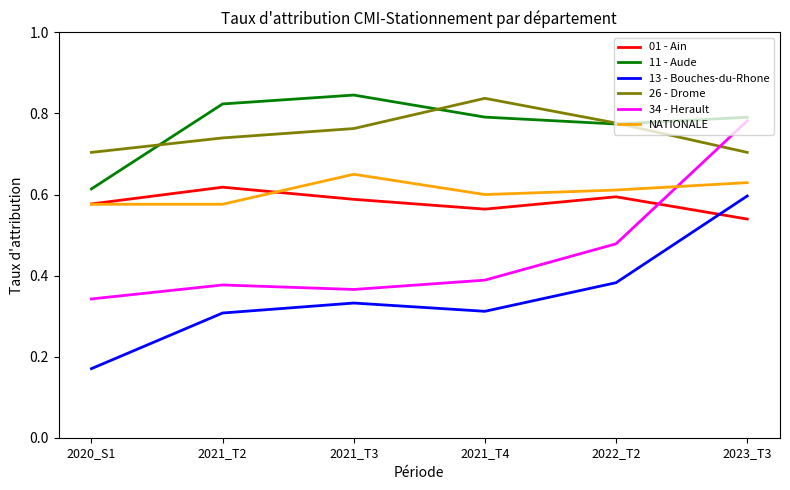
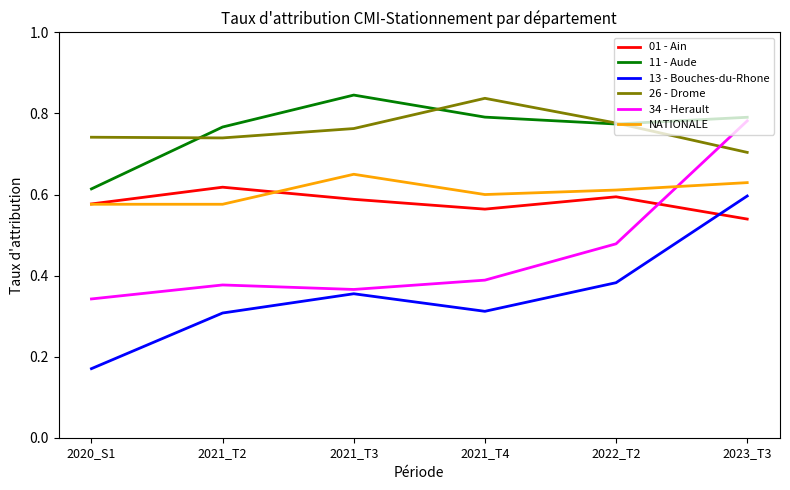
  {
    "01 - Ain": {
      "2021_T2": 0.62,
      "2021_T3": 0.59,
      "2021_T4": 0.56,
      "2022_T2": 0.59,
      "2023_T3": 0.54
    },
    "11 - Aude": {
      "2020_S1": 0.61,
-     "2021_T2": 0.82,
+     "2021_T2": 0.77,
      "2021_T3": 0.85,
      "2021_T4": 0.79
    },
    "13 - Bouches-du-Rhone": {
      "2020_S1": 0.17,
      "2021_T2": 0.31,
-     "2021_T3": 0.33,
+     "2021_T3": 0.36,
      "2021_T4": 0.31,
      "2022_T2": 0.38,
      "2023_T3": 0.60
    },
    "26 - Drome": {
-     "2020_S1": 0.70,
+     "2020_S1": 0.74,
      "2021_T2": 0.74,
      "2021_T3": 0.76,
      "2021_T4": 0.84,
      "2023_T3": 0.70
    },
    "34 - Herault": {
      "2020_S1": 0.34,
      "2021_T2": 0.38,
      "2021_T3": 0.37,
      "2021_T4": 0.39,
      "2022_T2": 0.48
    },
    "NATIONALE": {
      "2021_T2": 0.58,
      "2021_T3": 0.65,
      "2021_T4": 0.60,
      "2022_T2": 0.61,
      "2023_T3": 0.63
    }
  }
